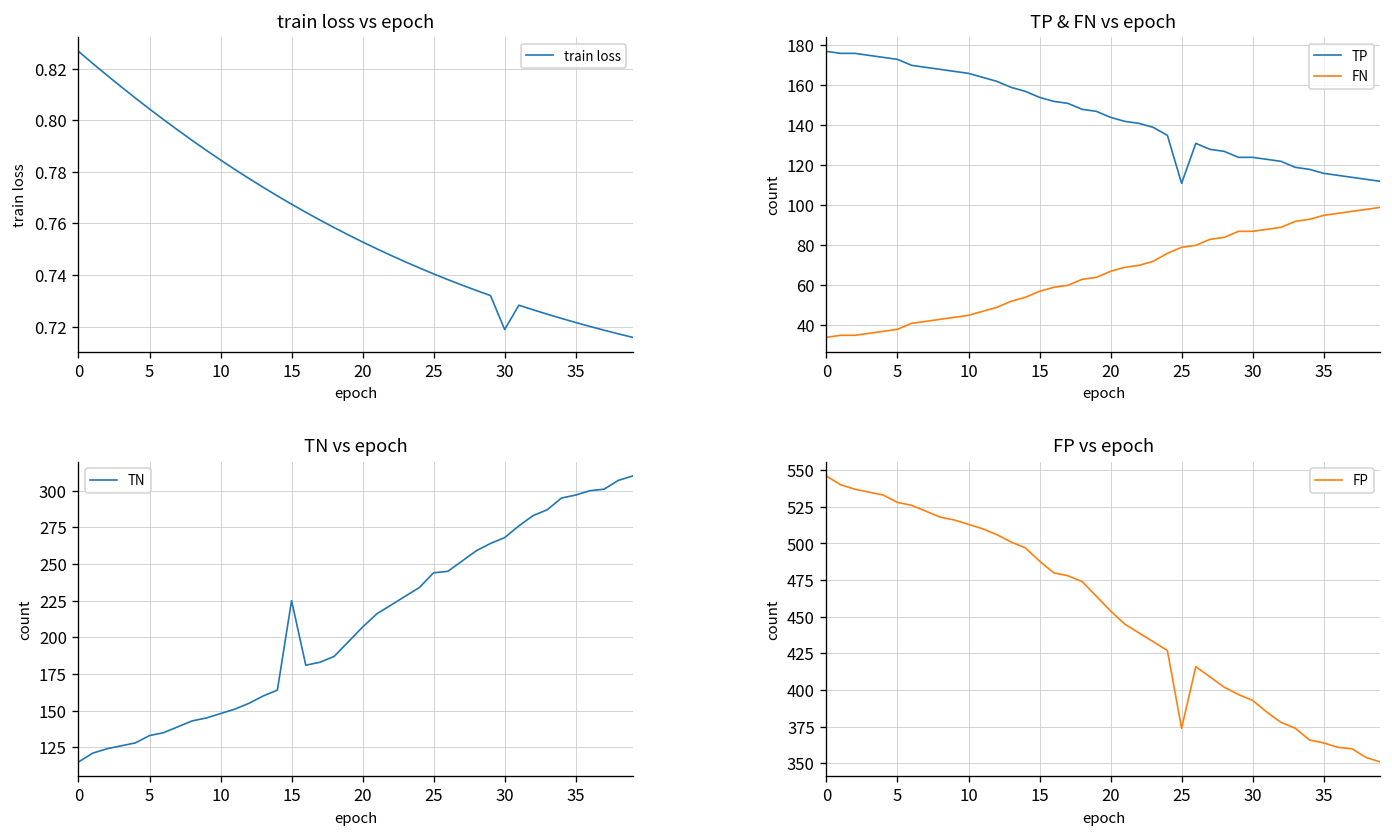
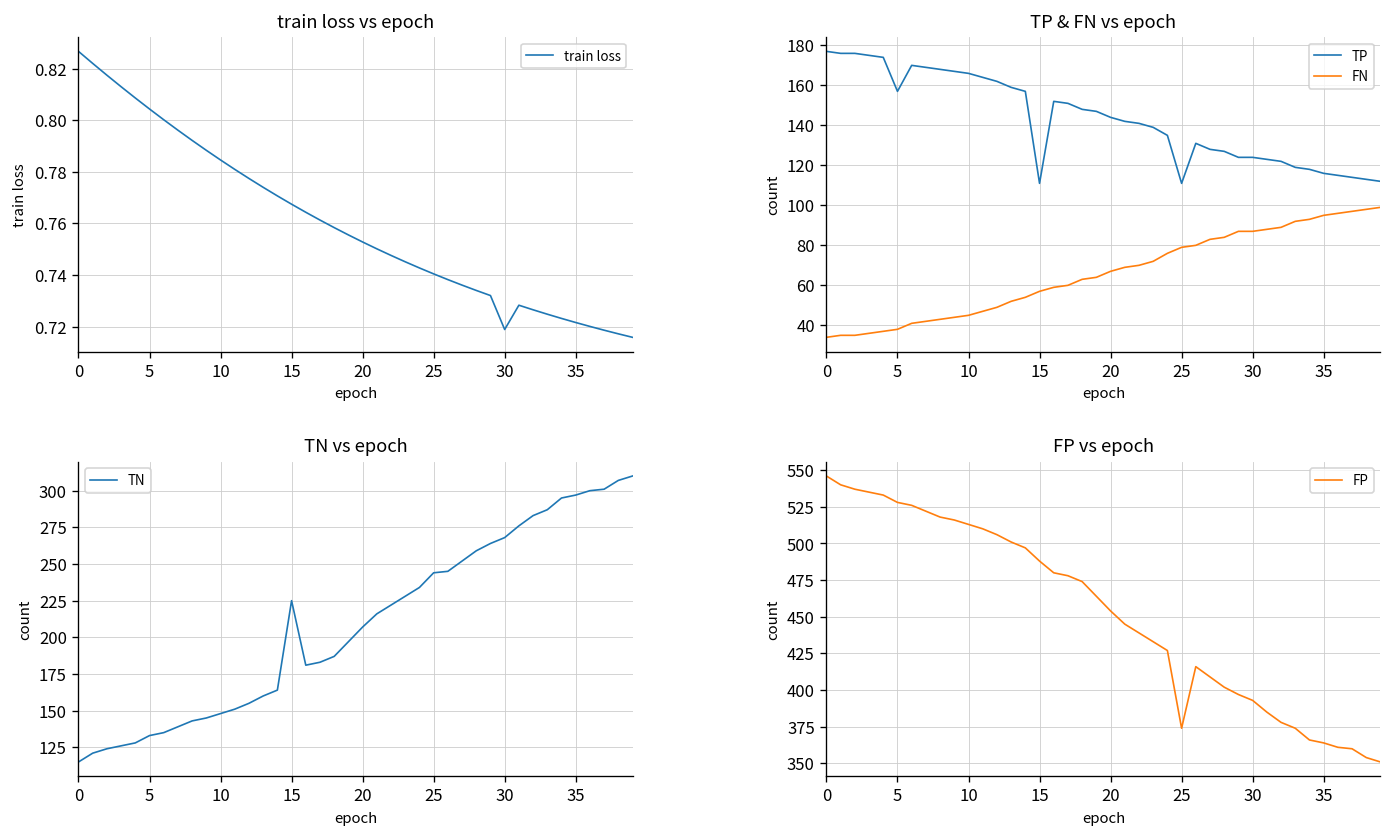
  {
    "train loss vs epoch": {
      "0": 0.827,
      "5": 0.804,
      "10": 0.785,
      "15": 0.767,
      "20": 0.753,
      "25": 0.740,
      "30": 0.719,
      "35": 0.722
    },
    "TP & FN vs epoch": {
      "TP": {
        "0": 177,
-       "5": 173,
+       "5": 157,
        "10": 166,
-       "15": 154,
+       "15": 111,
        "20": 144,
        "25": 111,
        "30": 124,
        "35": 116
      },
      "FN": {
        "0": 34,
        "5": 38,
        "10": 45,
        "15": 57,
        "20": 67,
        "25": 79,
        "30": 87,
        "35": 95
      }
    },
    "TN vs epoch": {
      "0": 115,
      "5": 133,
      "10": 148,
      "15": 225,
      "20": 207,
      "25": 244,
      "30": 268,
      "35": 297
    },
    "FP vs epoch": {
      "0": 546,
      "5": 528,
      "10": 513,
      "15": 488,
      "20": 454,
      "25": 374,
      "30": 393,
      "35": 364
    }
  }
